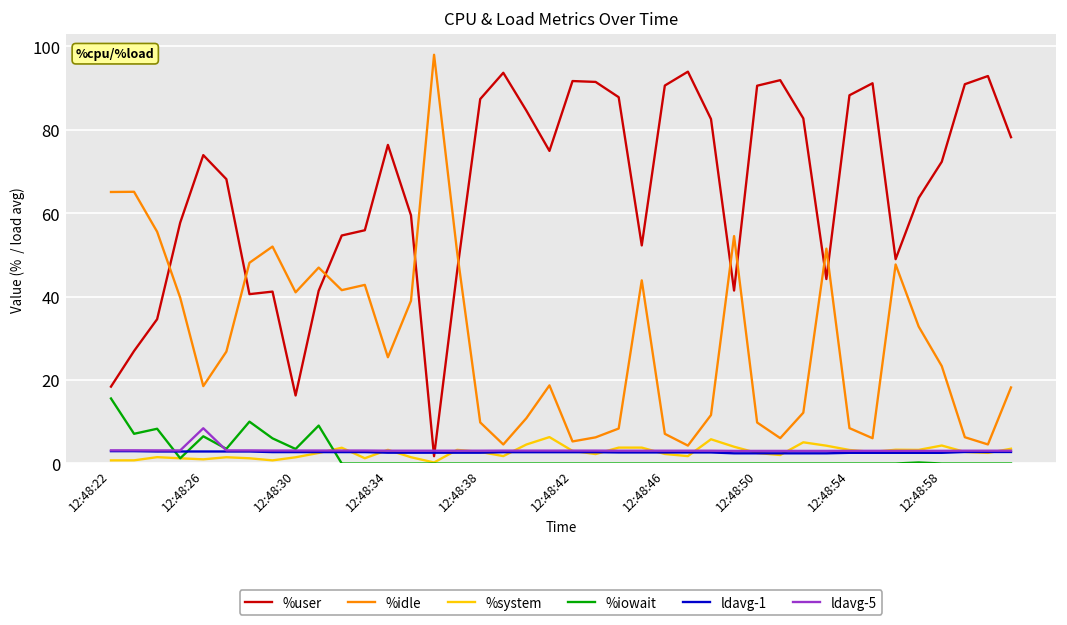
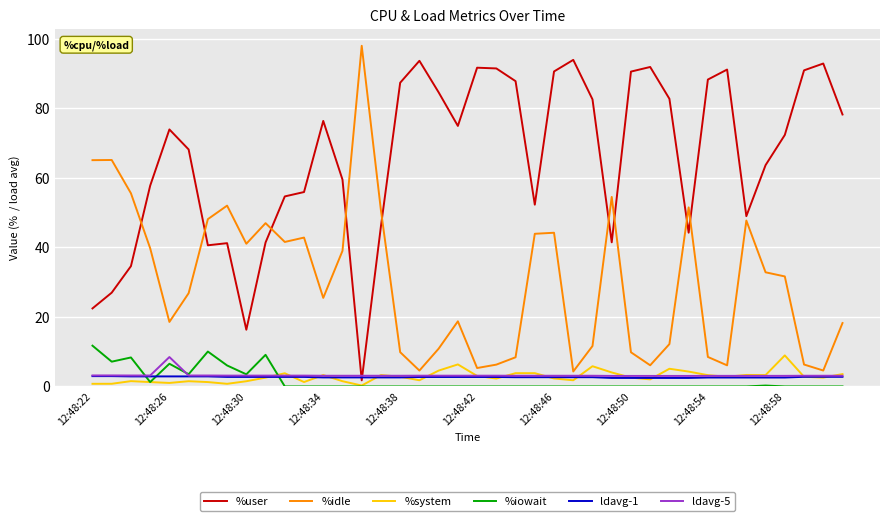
  {
    "%user": {
-     "12:48:22": 18,
+     "12:48:22": 22,
      "12:48:26": 74,
      "12:48:30": 16,
      "12:48:34": 76,
      "12:48:38": 87,
      "12:48:42": 92,
      "12:48:46": 91,
      "12:48:50": 91,
      "12:48:54": 88,
      "12:48:58": 72
    },
    "%idle": {
      "12:48:22": 65,
      "12:48:26": 19,
      "12:48:30": 41,
      "12:48:34": 25,
      "12:48:38": 10,
      "12:48:42": 5,
-     "12:48:46": 7,
+     "12:48:46": 44,
      "12:48:50": 10,
      "12:48:54": 8,
-     "12:48:58": 23
+     "12:48:58": 32
    },
    "%system": {
      "12:48:22": 1,
      "12:48:26": 1,
      "12:48:30": 1,
-     "12:48:58": 4
+     "12:48:58": 9
    },
    "%iowait": {
-     "12:48:22": 16,
+     "12:48:22": 12,
      "12:48:26": 7,
      "12:48:34": 0,
      "12:48:38": 0,
      "12:48:42": 0,
      "12:48:46": 0,
      "12:48:50": 0,
      "12:48:54": 0,
      "12:48:58": 0
    },
    "ldavg-1": {
      "12:48:26": 3
    },
    "ldavg-5": {
      "12:48:26": 8
    }
  }
